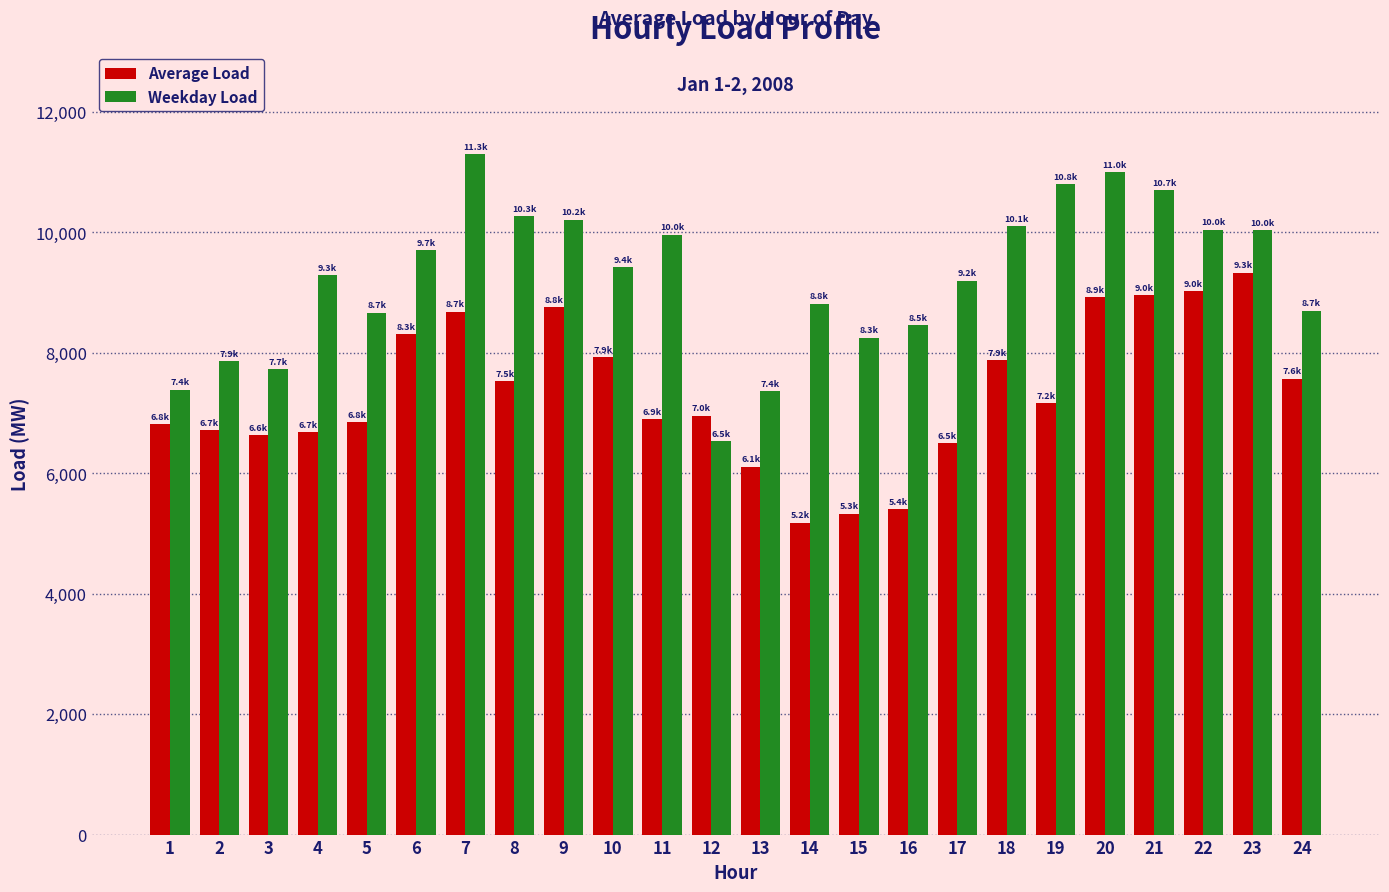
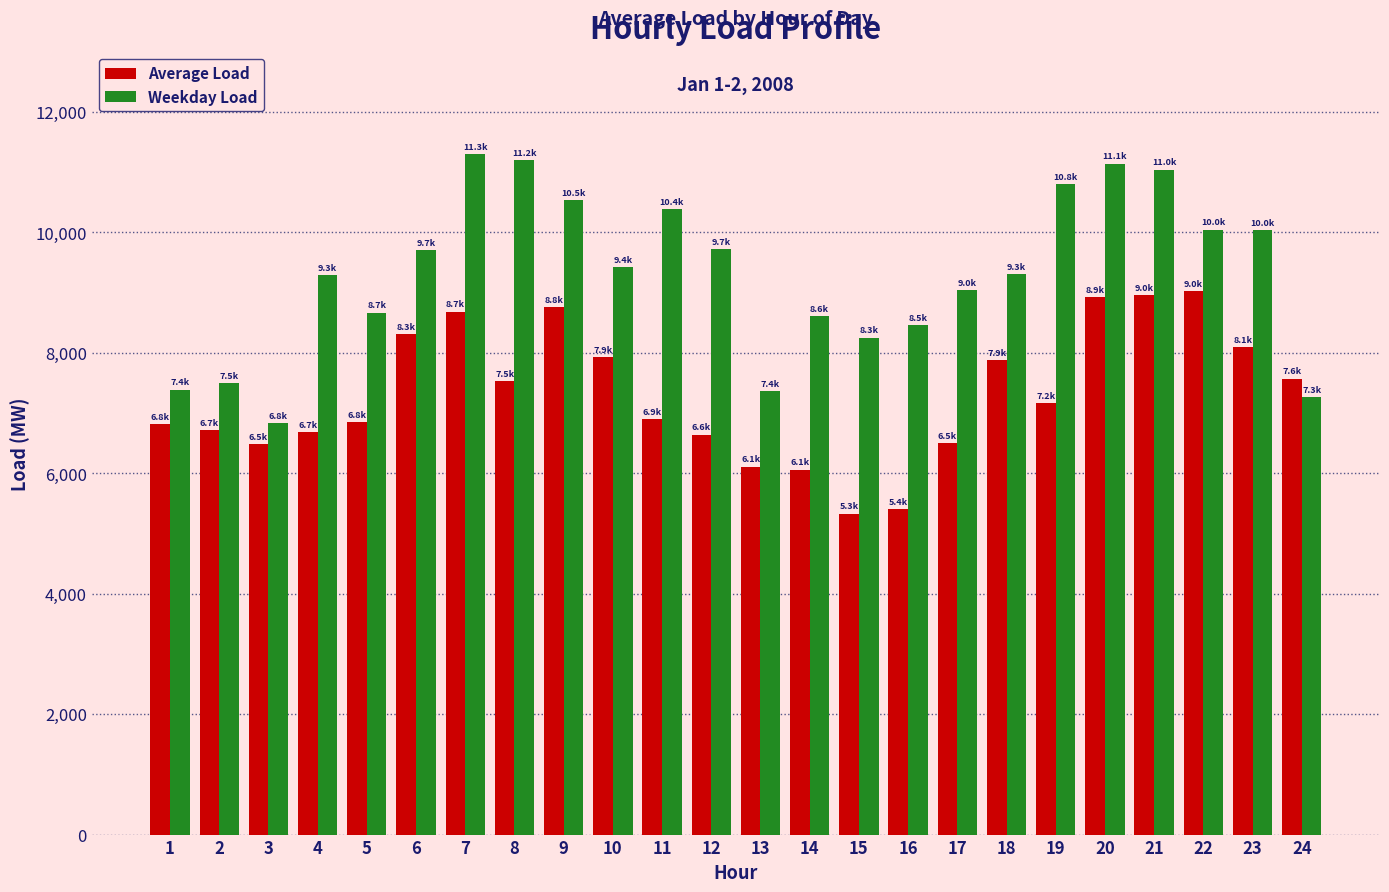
  {
    "Average Load": {
      "1": "6.8k",
      "2": "6.7k",
-     "3": "6.6k",
+     "3": "6.5k",
      "4": "6.7k",
      "5": "6.8k",
      "6": "8.3k",
      "7": "8.7k",
      "8": "7.5k",
      "9": "8.8k",
      "10": "7.9k",
      "11": "6.9k",
-     "12": "7.0k",
+     "12": "6.6k",
      "13": "6.1k",
-     "14": "5.2k",
+     "14": "6.1k",
      "15": "5.3k",
      "16": "5.4k",
      "17": "6.5k",
      "18": "7.9k",
      "19": "7.2k",
      "20": "8.9k",
      "21": "9.0k",
      "22": "9.0k",
-     "23": "9.3k",
+     "23": "8.1k",
      "24": "7.6k"
    },
    "Weekday Load": {
      "1": "7.4k",
-     "2": "7.9k",
-     "3": "7.7k",
+     "2": "7.5k",
+     "3": "6.8k",
      "4": "9.3k",
      "5": "8.7k",
      "6": "9.7k",
      "7": "11.3k",
-     "8": "10.3k",
-     "9": "10.2k",
+     "8": "11.2k",
+     "9": "10.5k",
      "10": "9.4k",
-     "11": "10.0k",
-     "12": "6.5k",
+     "11": "10.4k",
+     "12": "9.7k",
      "13": "7.4k",
-     "14": "8.8k",
+     "14": "8.6k",
      "15": "8.3k",
      "16": "8.5k",
-     "17": "9.2k",
-     "18": "10.1k",
+     "17": "9.0k",
+     "18": "9.3k",
      "19": "10.8k",
-     "20": "11.0k",
-     "21": "10.7k",
+     "20": "11.1k",
+     "21": "11.0k",
      "22": "10.0k",
      "23": "10.0k",
-     "24": "8.7k"
+     "24": "7.3k"
    }
  }
